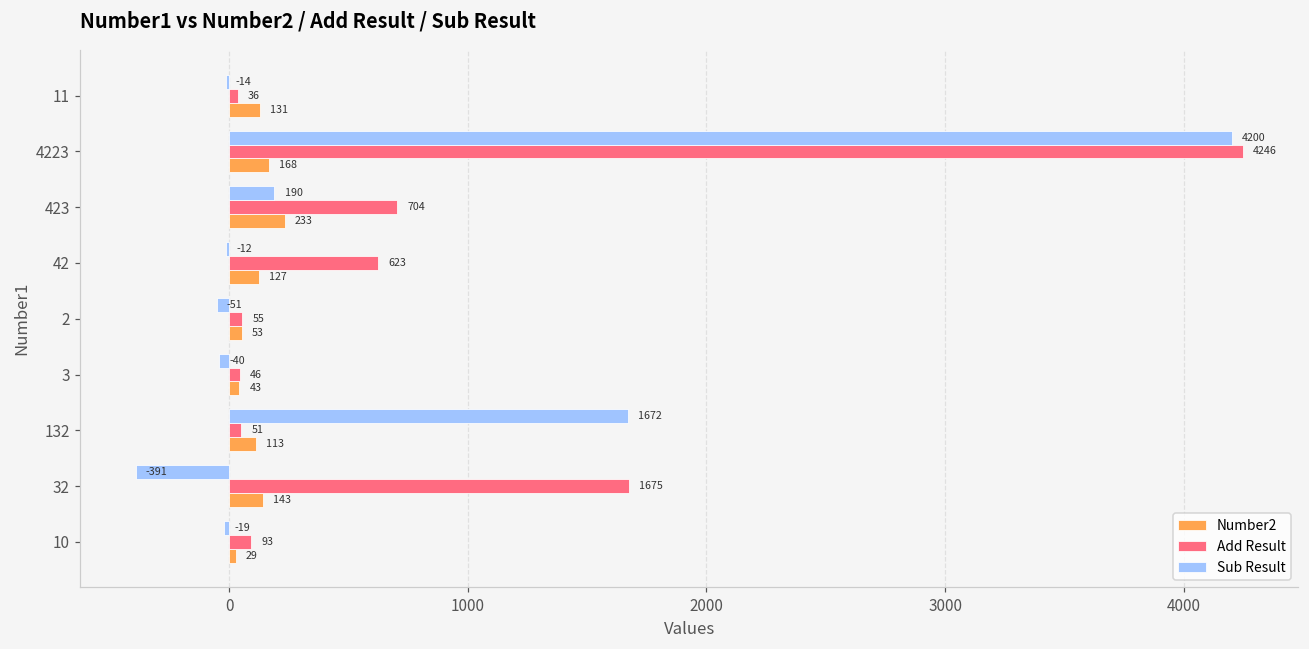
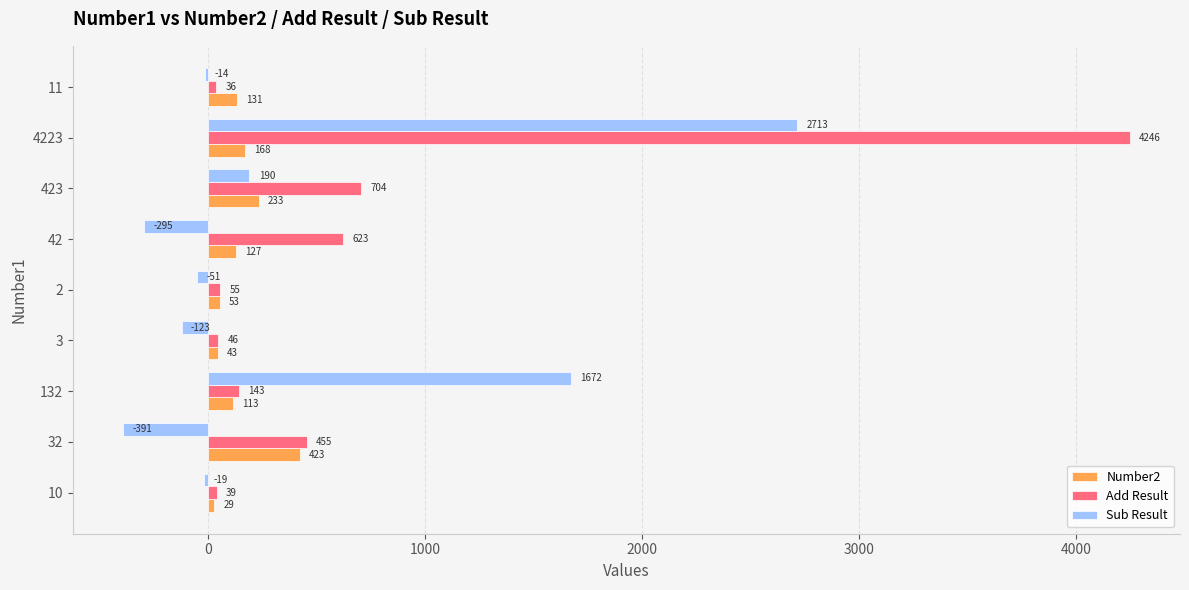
  {
    "Number2": {
      "11": 131,
      "4223": 168,
      "423": 233,
      "42": 127,
      "2": 53,
      "3": 43,
      "132": 113,
-     "32": 143,
+     "32": 423,
      "10": 29
    },
    "Add Result": {
      "11": 36,
      "4223": 4246,
      "423": 704,
      "42": 623,
      "2": 55,
      "3": 46,
-     "132": 51,
-     "32": 1675,
-     "10": 93
+     "132": 143,
+     "32": 455,
+     "10": 39
    },
    "Sub Result": {
      "11": -14,
-     "4223": 4200,
+     "4223": 2713,
      "423": 190,
-     "42": -12,
+     "42": -295,
      "2": -51,
-     "3": -40,
+     "3": -123,
      "132": 1672,
      "32": -391,
      "10": -19
    }
  }
